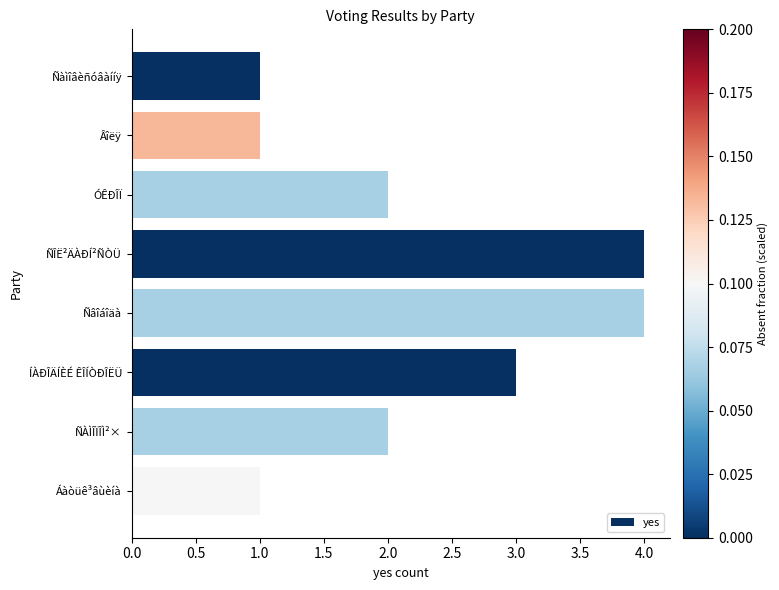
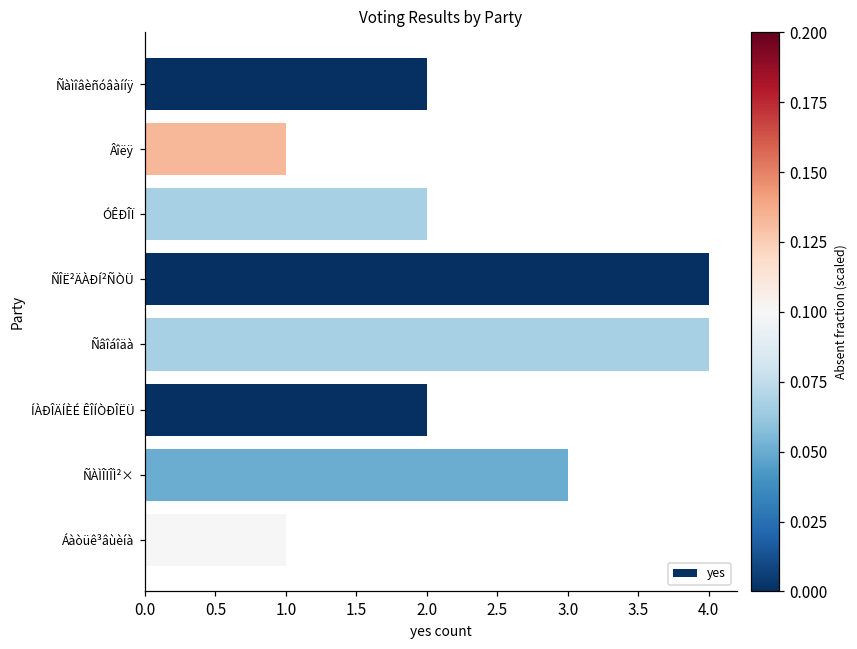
  {
-   "Ñàìîâèñóâàííÿ": 1,
+   "Ñàìîâèñóâàííÿ": 2,
    "Âîëÿ": 1,
    "ÓÊÐÎÏ": 2,
    "ÑÎË²ÄÀÐÍ²ÑÒÜ": 4,
    "Ñâîáîäà": 4,
-   "ÍÀÐÎÄÍÈÉ ÊÎÍÒÐÎËÜ": 3,
-   "ÑÀÌÎÏÎÌ²×": 2,
+   "ÍÀÐÎÄÍÈÉ ÊÎÍÒÐÎËÜ": 2,
+   "ÑÀÌÎÏÎÌ²×": 3,
    "Áàòüê³âùèíà": 1
  }
